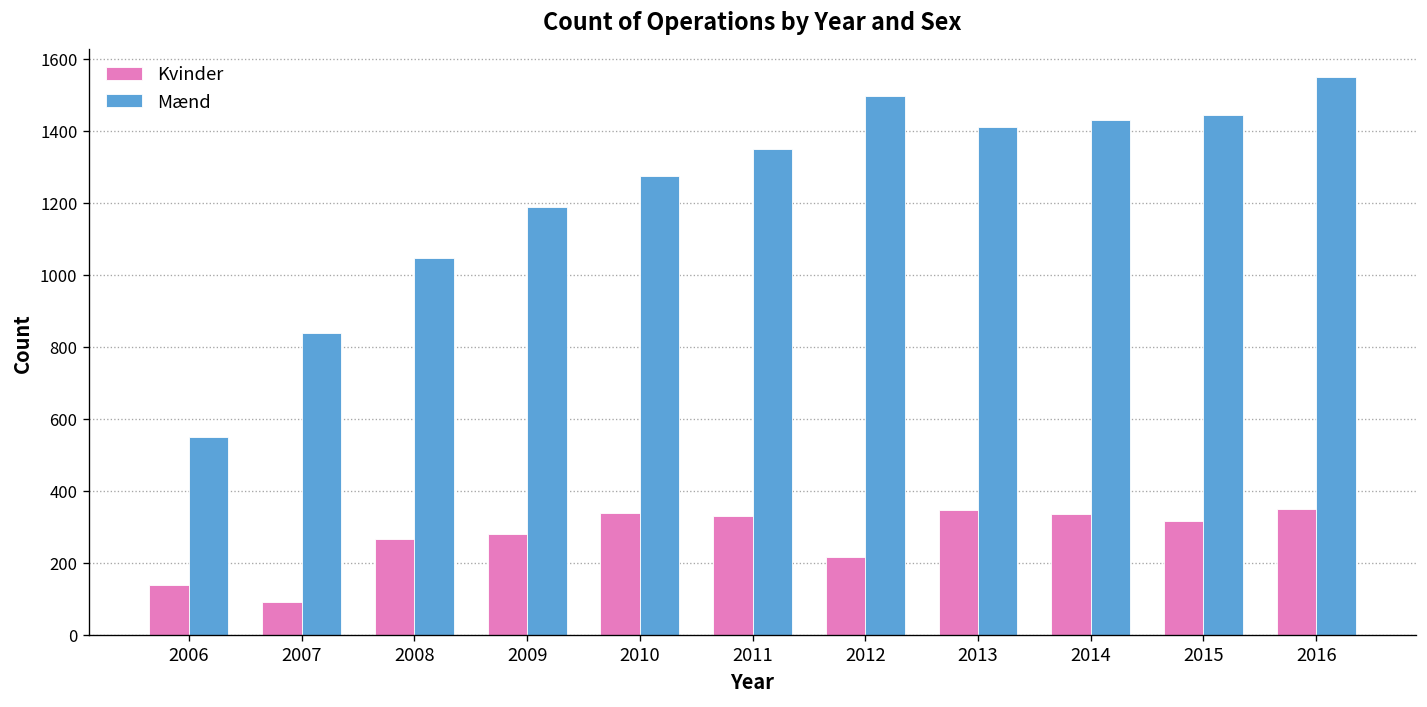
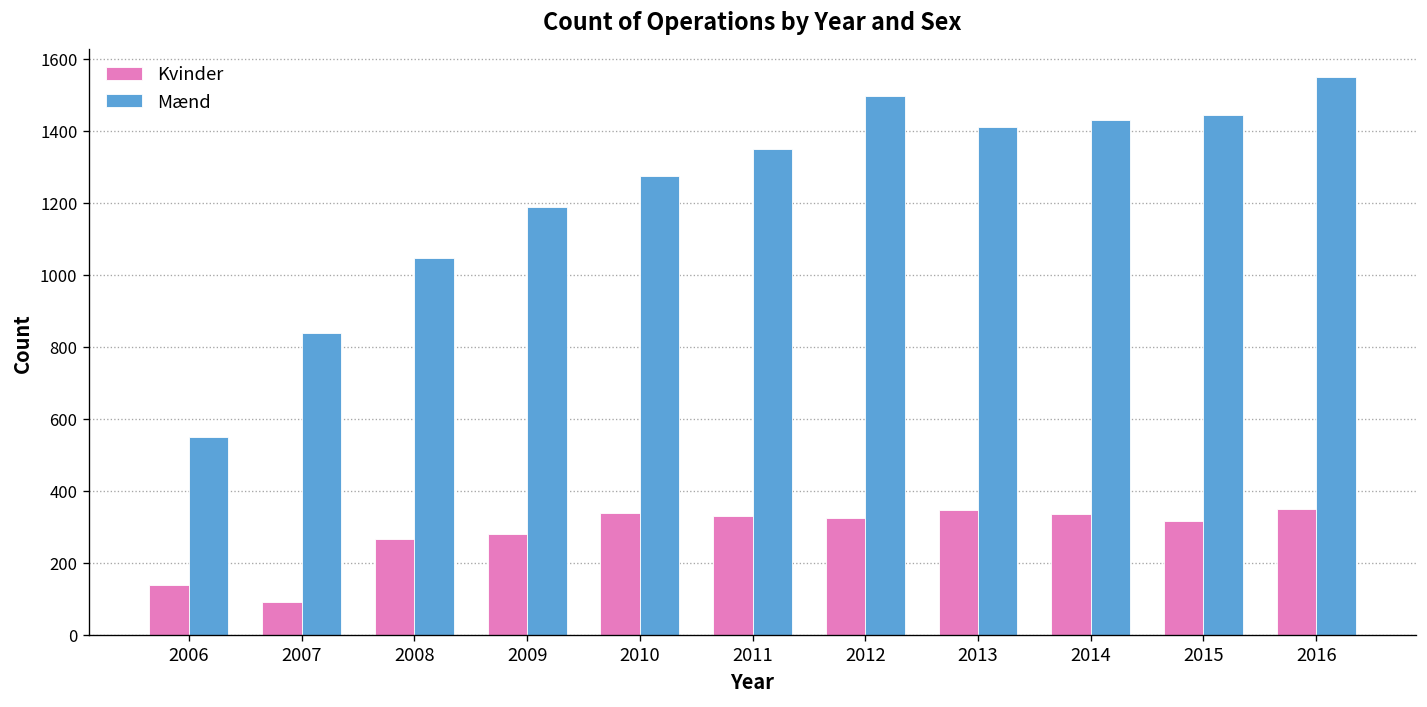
  {
    "Kvinder": {
      "2006": 140,
      "2007": 90,
      "2008": 270,
      "2009": 280,
      "2010": 340,
      "2011": 330,
-     "2012": 220,
+     "2012": 330,
      "2013": 350,
      "2014": 340,
      "2015": 320,
      "2016": 350
    },
    "Mænd": {
      "2006": 550,
      "2007": 840,
      "2008": 1050,
      "2009": 1190,
      "2010": 1270,
      "2011": 1350,
      "2012": 1500,
      "2013": 1410,
      "2014": 1430,
      "2015": 1440,
      "2016": 1550
    }
  }
